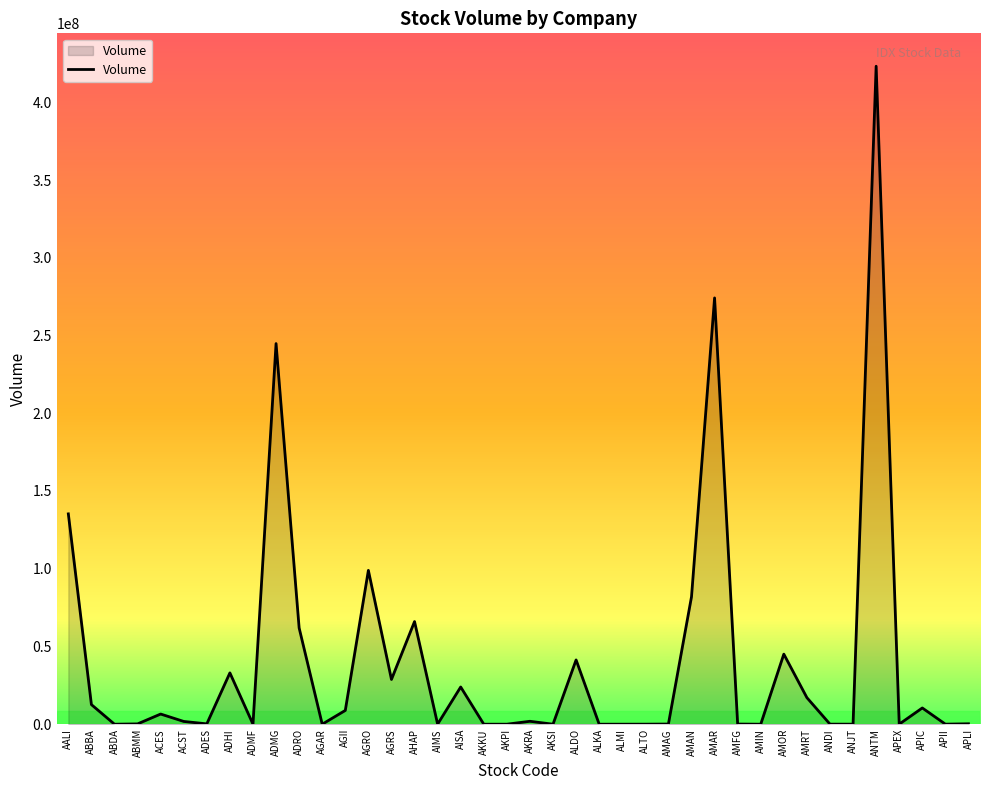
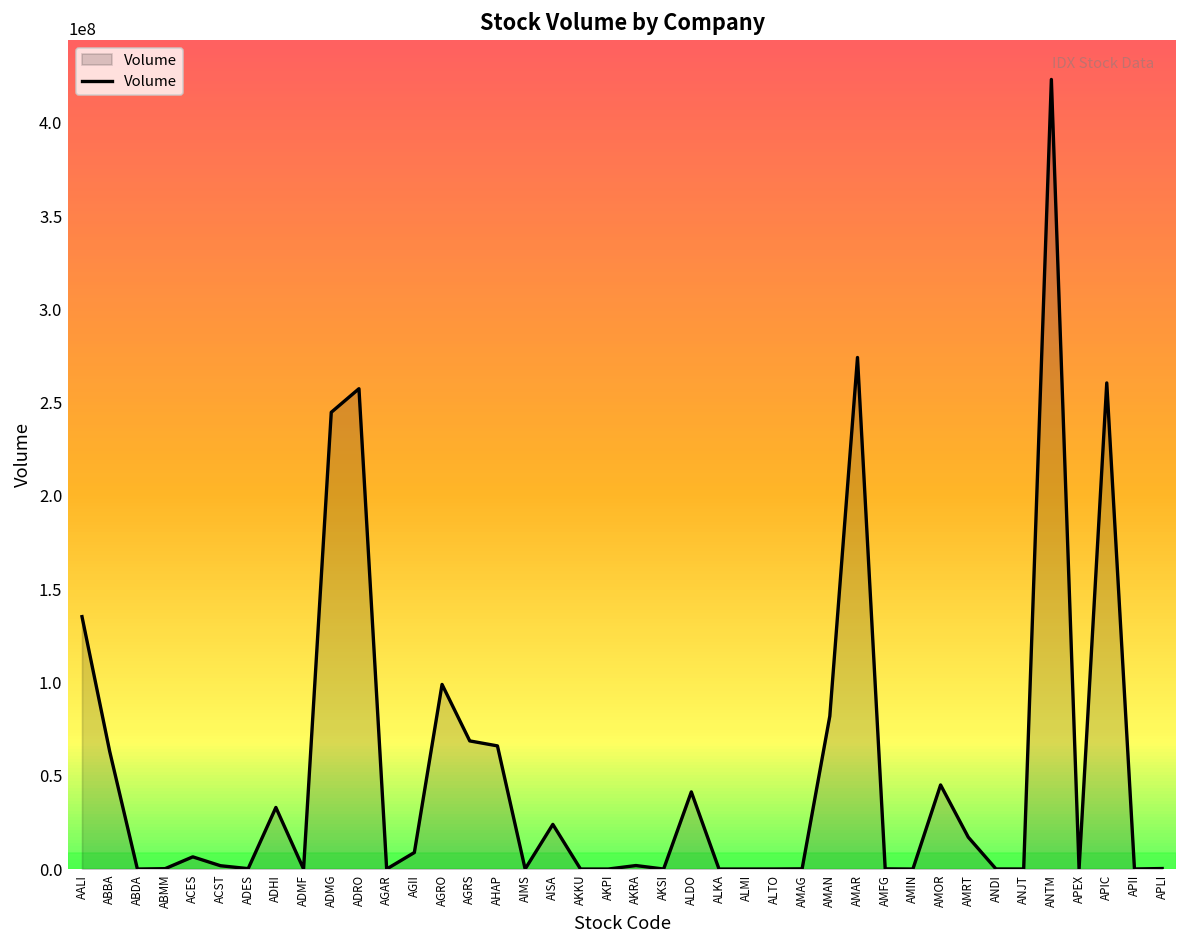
  {
    "AALI": 135000000,
-   "ABBA": 13000000,
+   "ABBA": 63000000,
    "ADHI": 33000000,
    "ADMG": 245000000,
-   "ADRO": 62000000,
+   "ADRO": 257000000,
    "AGII": 9000000,
    "AGRO": 99000000,
-   "AGRS": 29000000,
+   "AGRS": 69000000,
    "AHAP": 66000000,
    "AISA": 24000000,
    "ALDO": 41000000,
    "AMAN": 82000000,
    "AMAR": 274000000,
    "AMOR": 45000000,
    "AMRT": 17000000,
    "ANTM": 423000000,
-   "APIC": 10000000
+   "APIC": 261000000
  }
